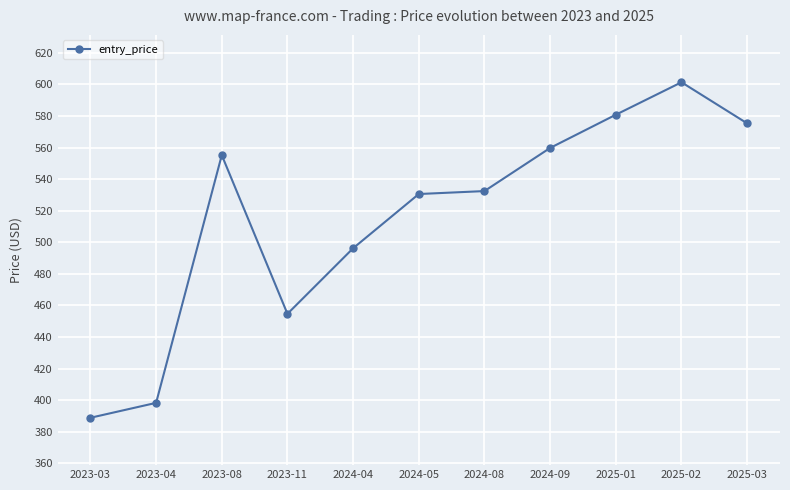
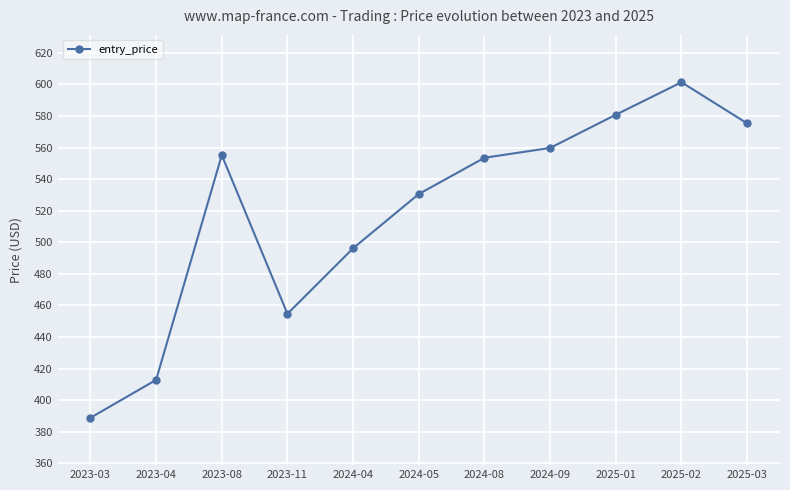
  {
    "2023-03": 389,
-   "2023-04": 398,
+   "2023-04": 413,
    "2023-08": 555,
    "2023-11": 455,
    "2024-04": 496,
    "2024-05": 531,
-   "2024-08": 532,
+   "2024-08": 554,
    "2024-09": 560,
    "2025-01": 581,
    "2025-02": 601,
    "2025-03": 575
  }
